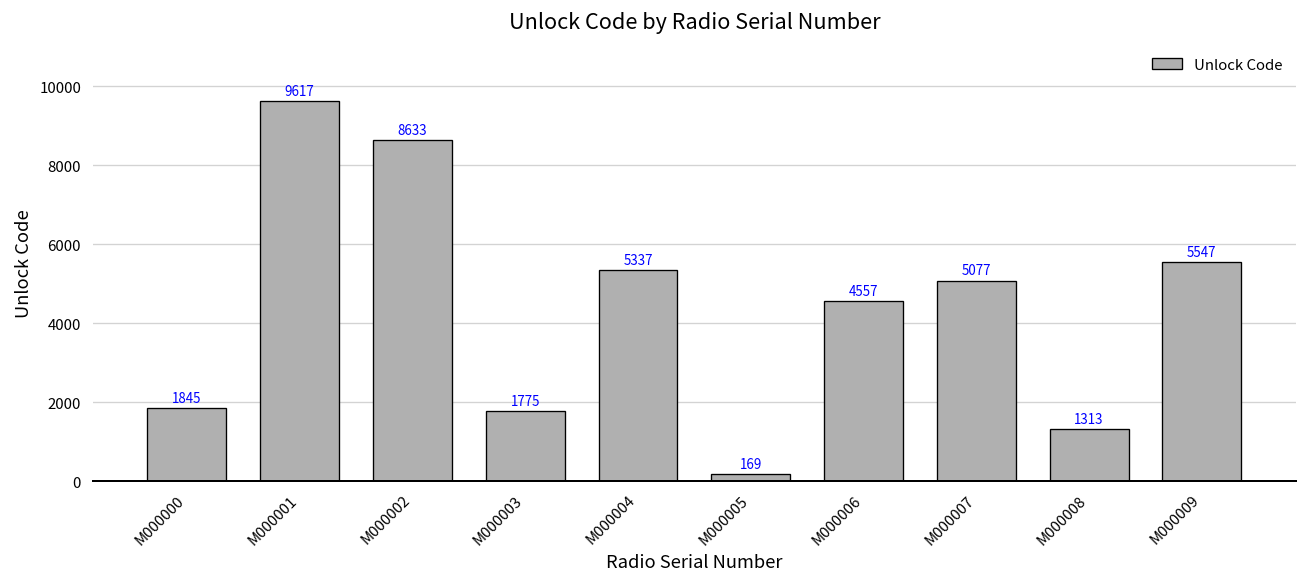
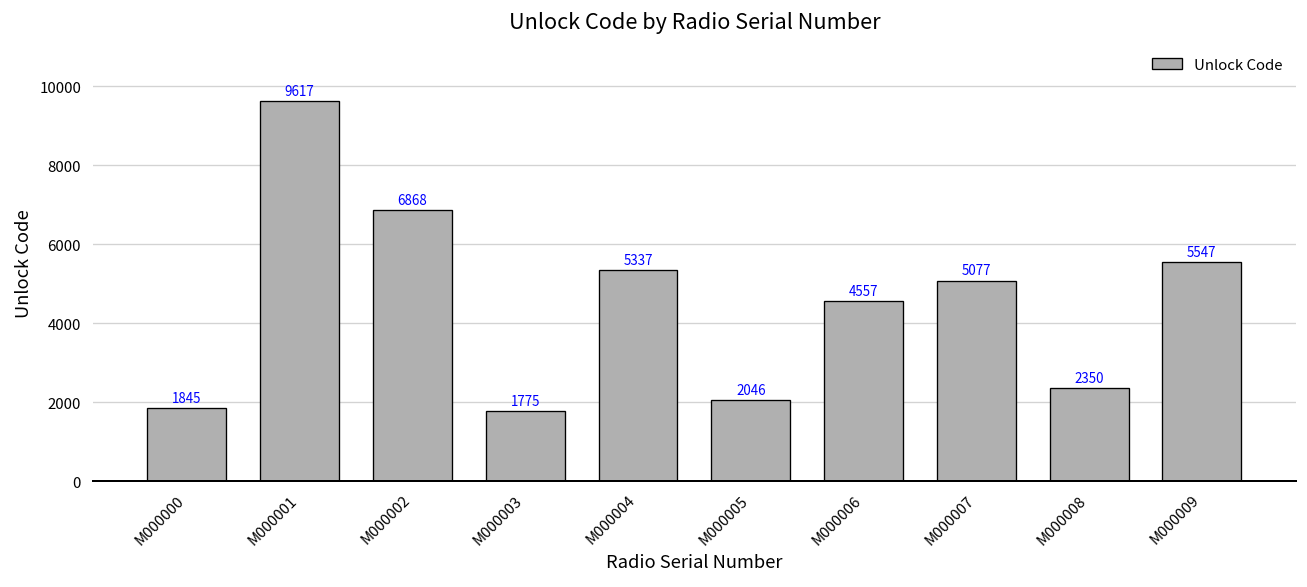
  {
    "M000000": 1845,
    "M000001": 9617,
-   "M000002": 8633,
+   "M000002": 6868,
    "M000003": 1775,
    "M000004": 5337,
-   "M000005": 169,
+   "M000005": 2046,
    "M000006": 4557,
    "M000007": 5077,
-   "M000008": 1313,
+   "M000008": 2350,
    "M000009": 5547
  }
